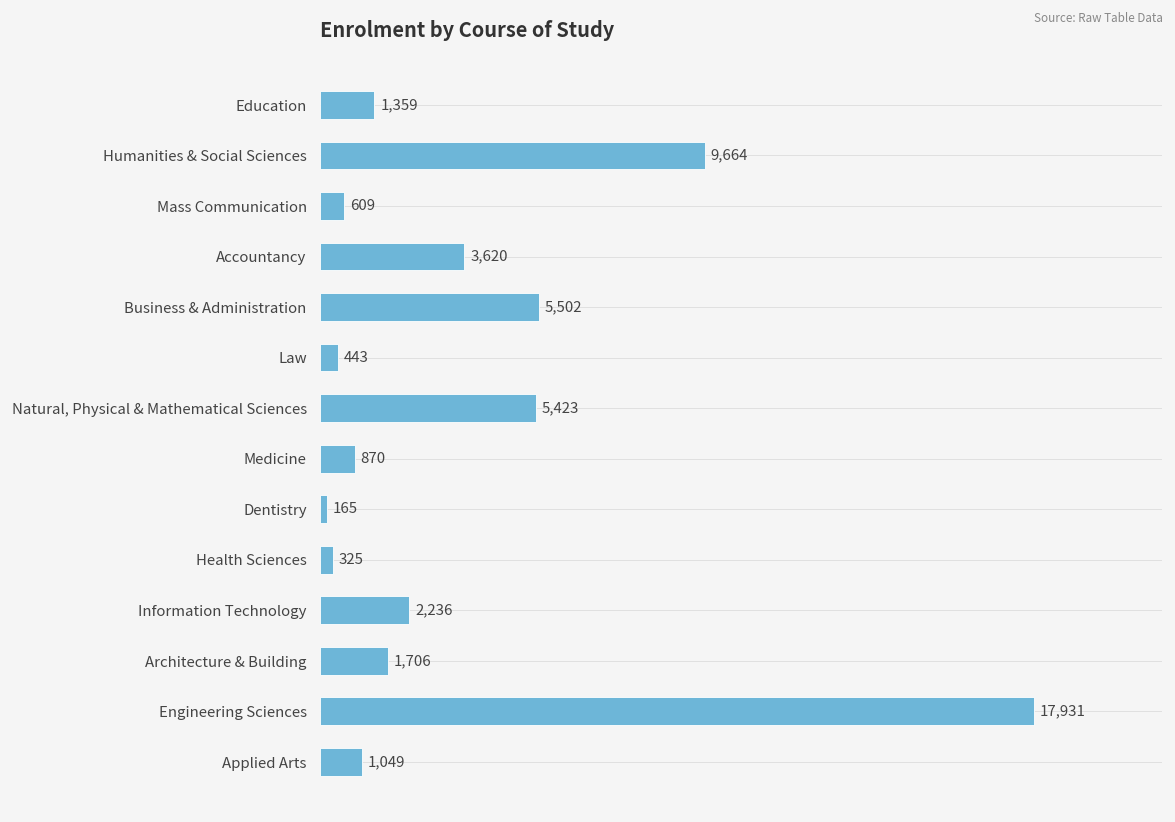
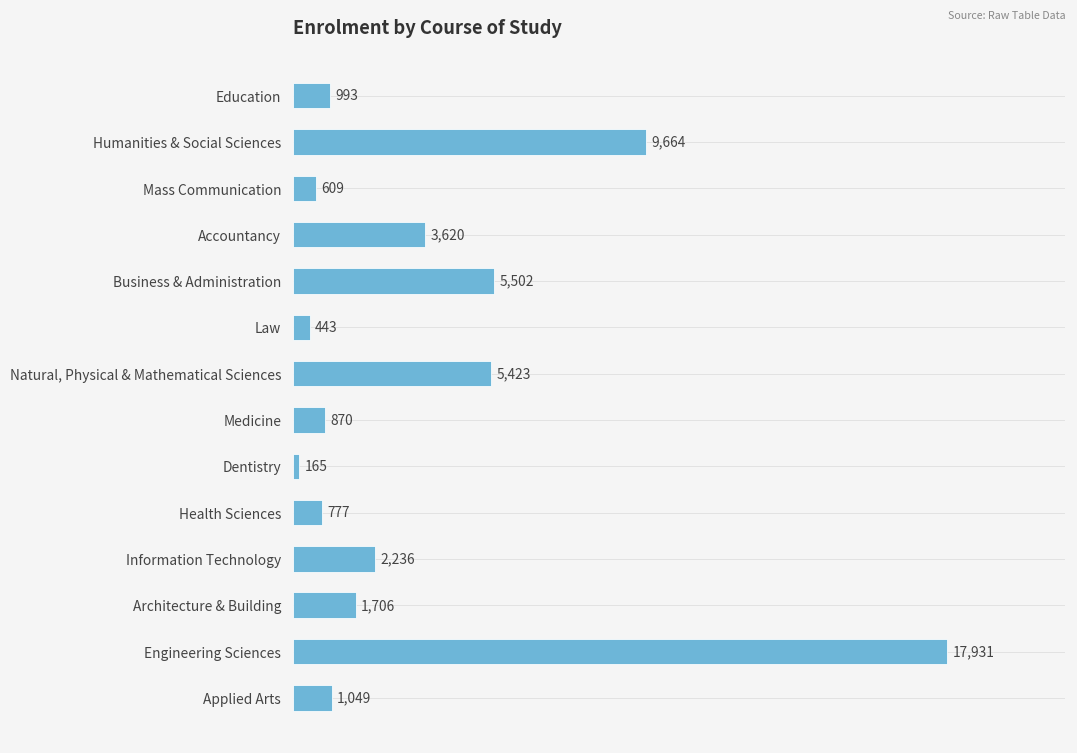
  {
-   "Education": "1,359",
+   "Education": "993",
    "Humanities & Social Sciences": "9,664",
    "Mass Communication": "609",
    "Accountancy": "3,620",
    "Business & Administration": "5,502",
    "Law": "443",
    "Natural, Physical & Mathematical Sciences": "5,423",
    "Medicine": "870",
    "Dentistry": "165",
-   "Health Sciences": "325",
+   "Health Sciences": "777",
    "Information Technology": "2,236",
    "Architecture & Building": "1,706",
    "Engineering Sciences": "17,931",
    "Applied Arts": "1,049"
  }
